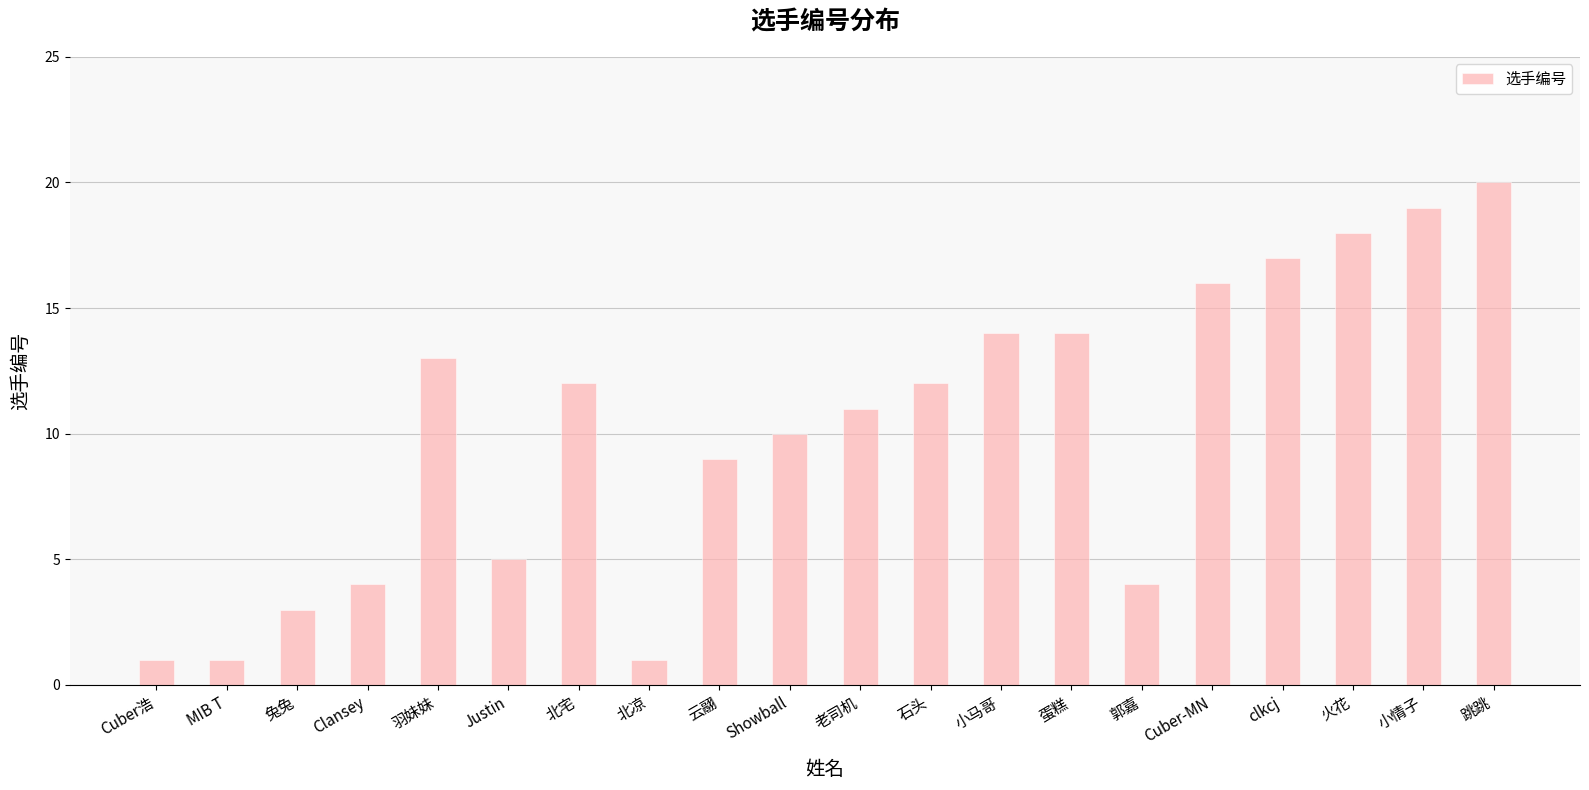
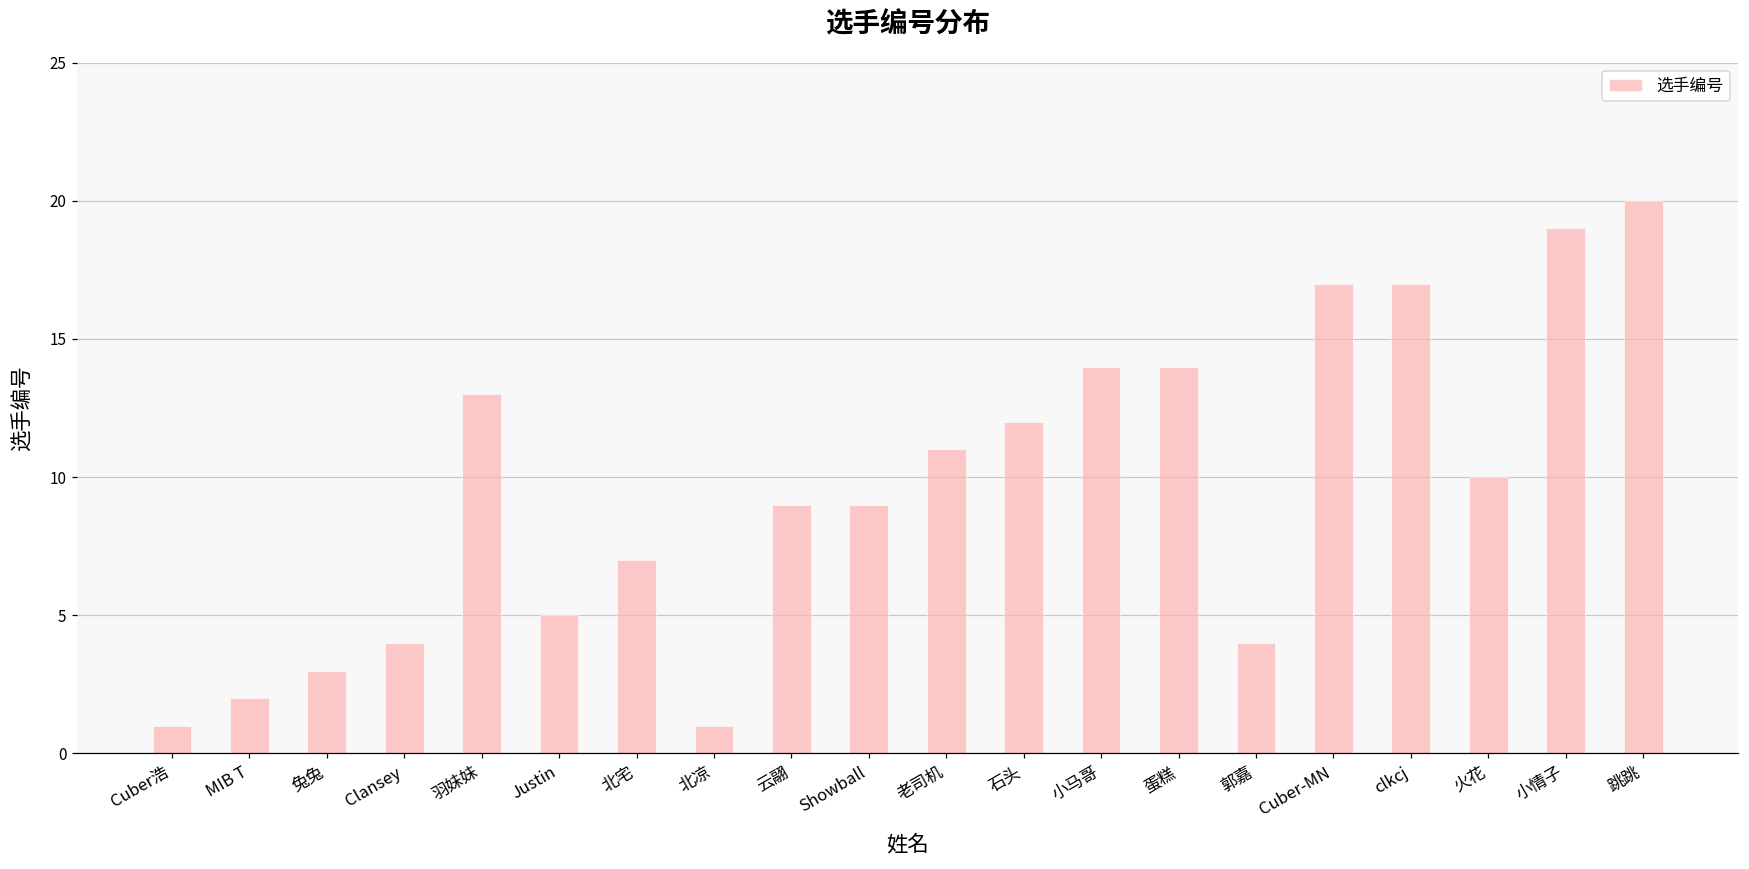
  {
    "Cuber浩": 1,
-   "MIB T": 1,
+   "MIB T": 2,
    "兔兔": 3,
    "Clansey": 4,
    "羽妹妹": 13,
    "Justin": 5,
-   "北宅": 12,
+   "北宅": 7,
    "北凉": 1,
    "云翮": 9,
-   "Showball": 10,
+   "Showball": 9,
    "老司机": 11,
    "石头": 12,
    "小马哥": 14,
    "蛋糕": 14,
    "郭嘉": 4,
-   "Cuber-MN": 16,
+   "Cuber-MN": 17,
    "clkcj": 17,
-   "火花": 18,
+   "火花": 10,
    "小情子": 19,
    "跳跳": 20
  }
